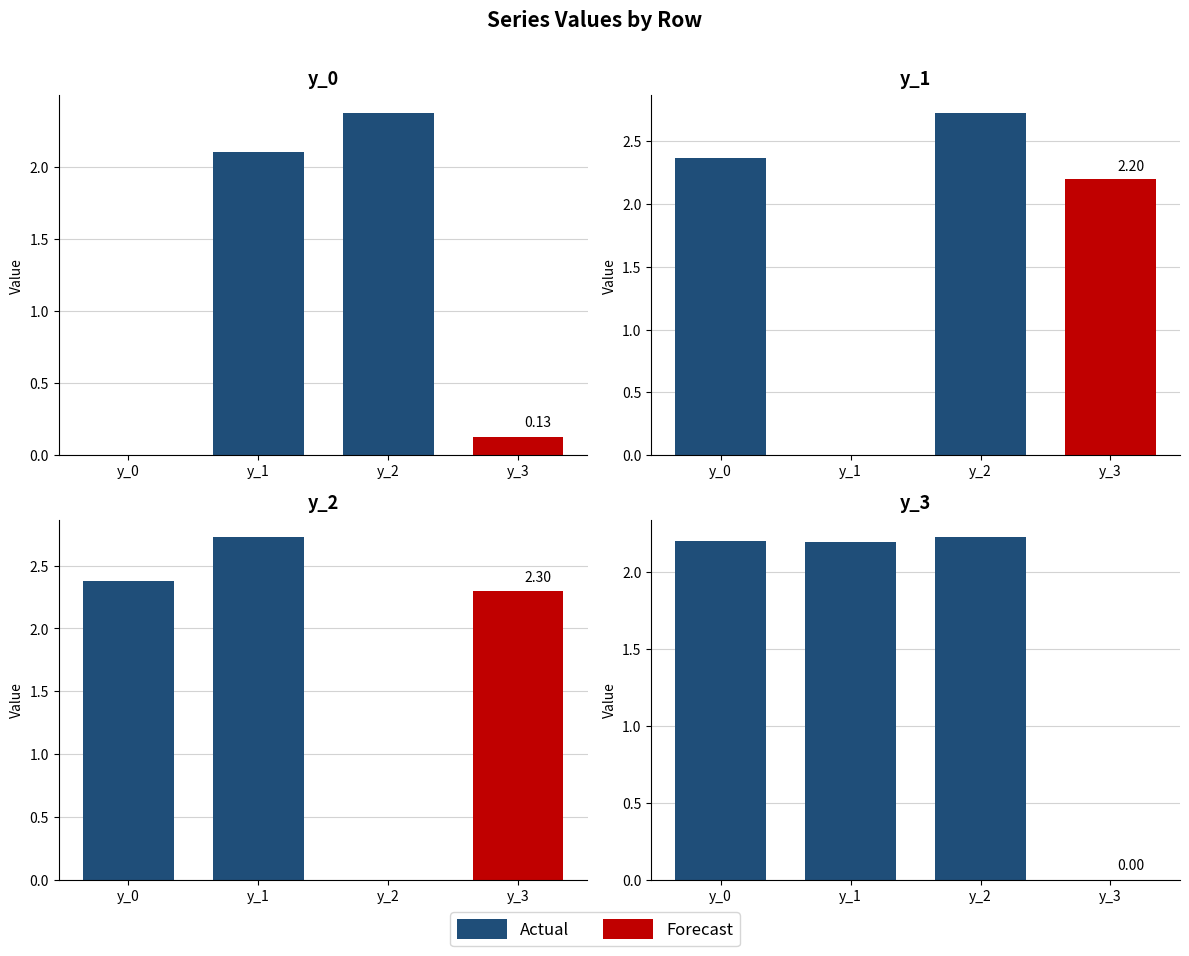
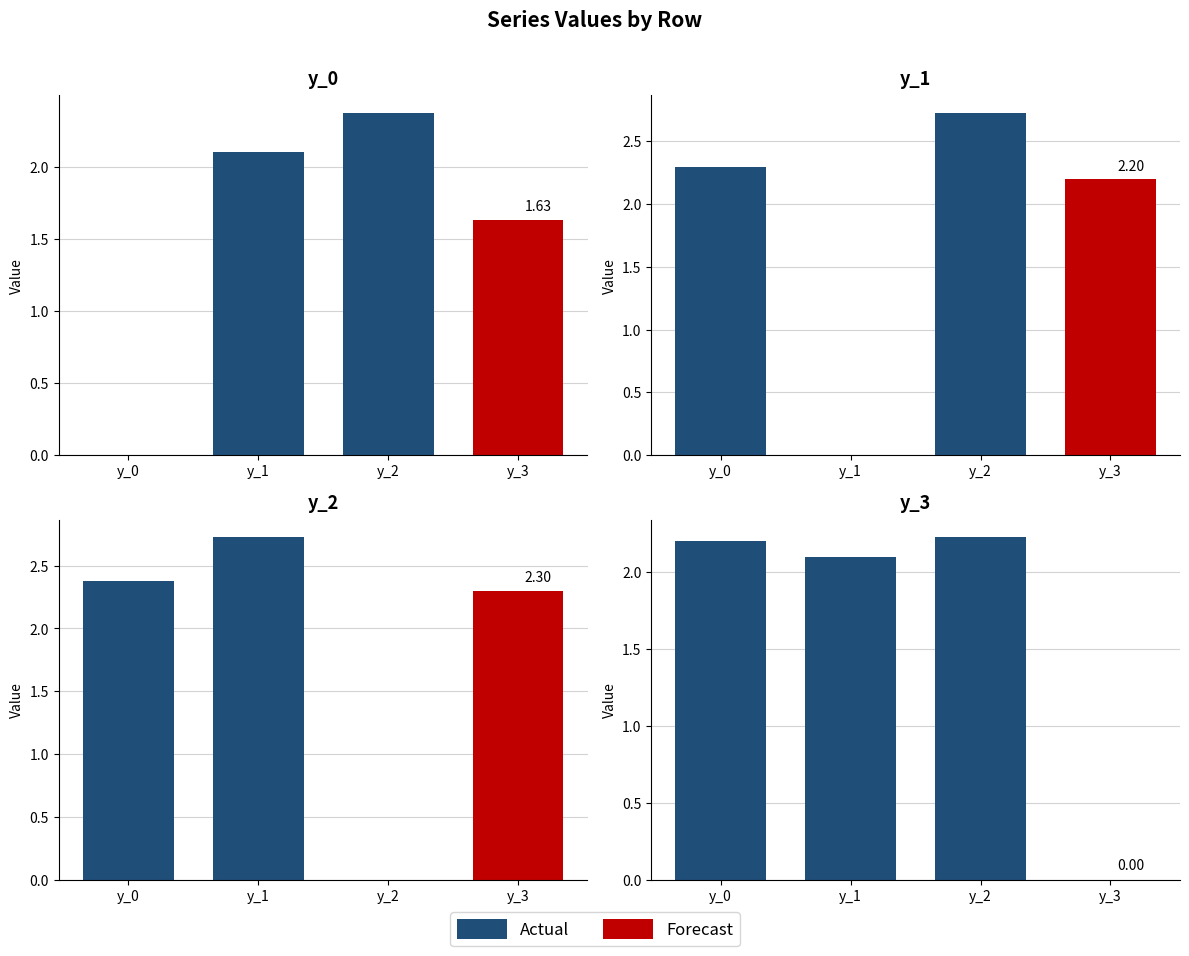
  {
    "y_0": {
-     "y_3": 0.13
+     "y_3": 1.63
    },
    "y_1": {
-     "y_0": 2.37,
+     "y_0": 2.30,
      "y_1": 0.00,
      "y_2": 2.73
    },
    "y_2": {
      "y_3": 2.30
    },
    "y_3": {
      "y_0": 2.20,
-     "y_1": 2.20,
+     "y_1": 2.10,
      "y_2": 2.23
    }
  }
